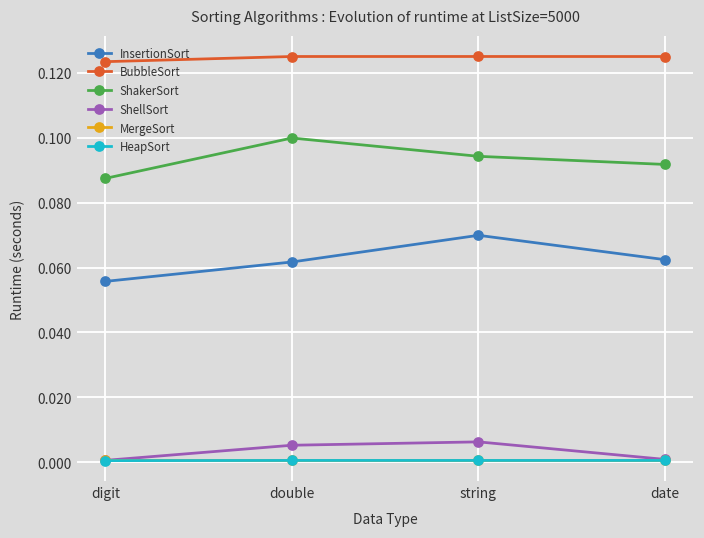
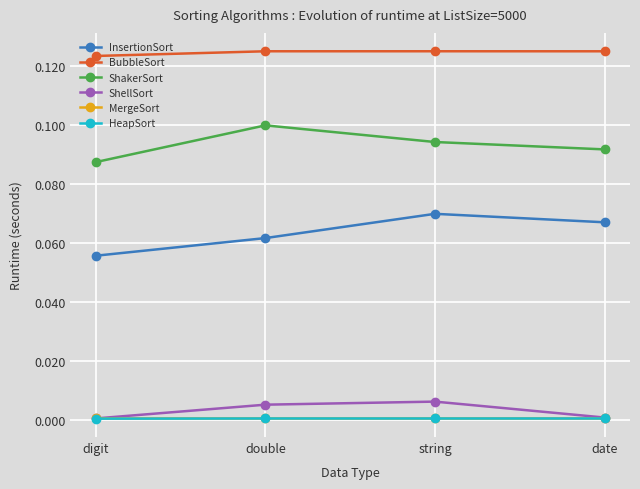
  {
    "InsertionSort": {
      "digit": 0.056,
      "double": 0.062,
      "string": 0.070,
-     "date": 0.062
+     "date": 0.067
    },
    "BubbleSort": {
      "digit": 0.123,
      "double": 0.125,
      "string": 0.125,
      "date": 0.125
    },
    "ShakerSort": {
      "digit": 0.087,
      "double": 0.100,
      "string": 0.094,
      "date": 0.092
    },
    "ShellSort": {
      "double": 0.005,
      "string": 0.006
    }
  }
